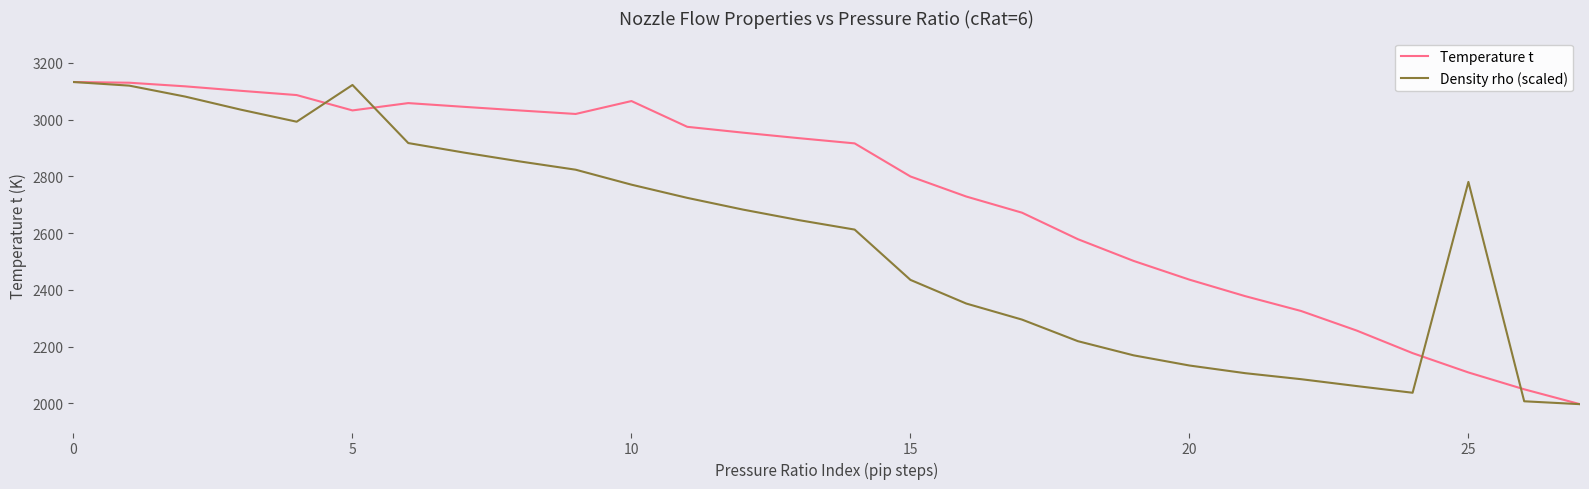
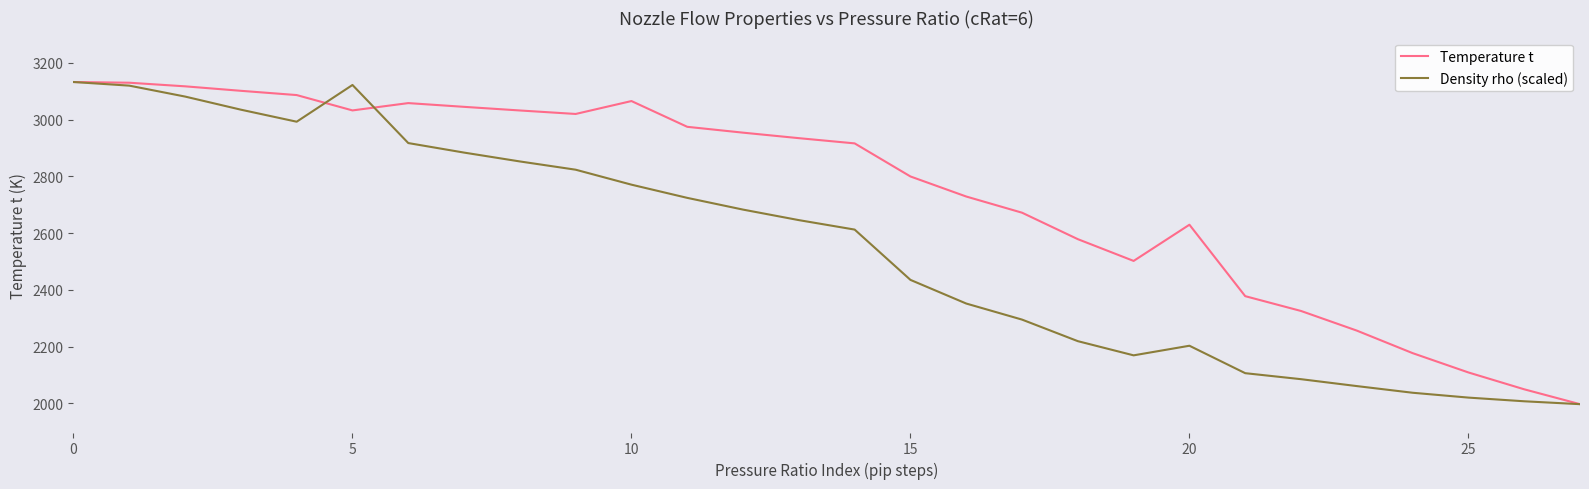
  {
    "Temperature t": {
      "5": 3030,
      "10": 3070,
      "15": 2800,
-     "20": 2440,
+     "20": 2630,
      "25": 2110
    },
    "Density rho (scaled)": {
      "5": 3120,
      "10": 2770,
      "15": 2440,
-     "20": 2130,
-     "25": 2780
+     "20": 2200,
+     "25": 2020
    }
  }
